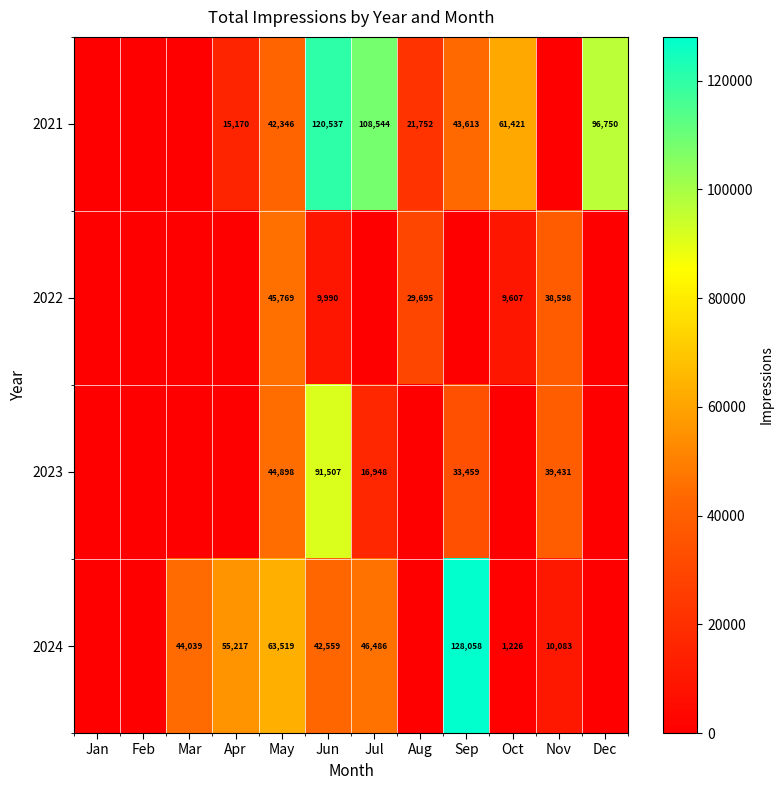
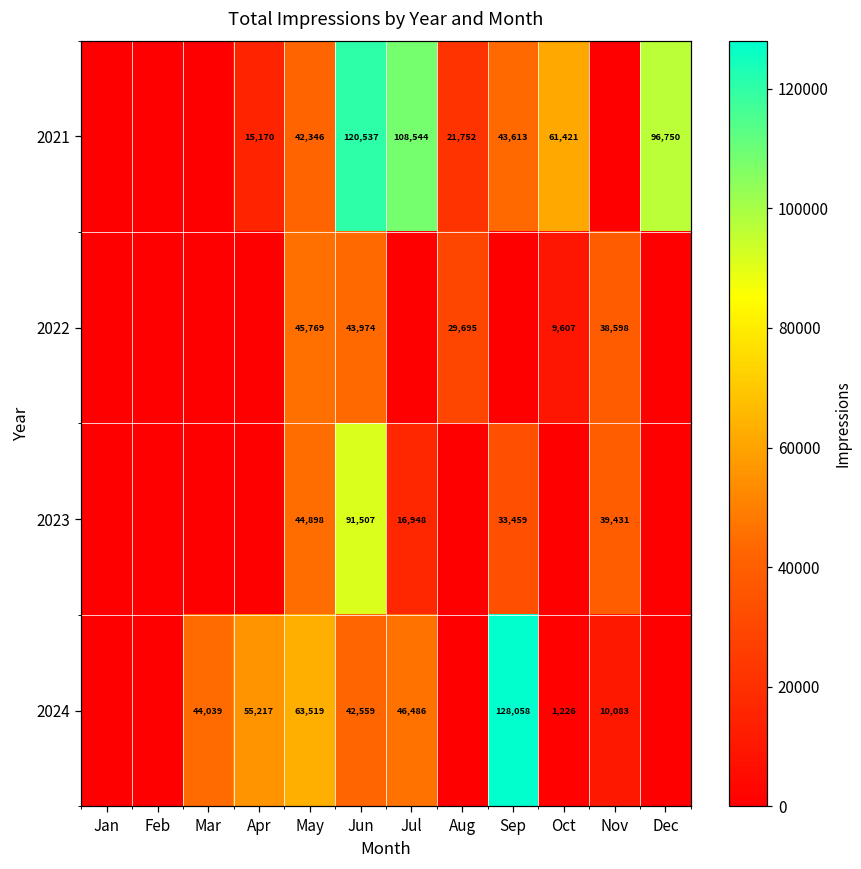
  {
    "2021": {
      "Apr": "15,170",
      "May": "42,346",
      "Jun": "120,537",
      "Jul": "108,544",
      "Aug": "21,752",
      "Sep": "43,613",
      "Oct": "61,421",
      "Dec": "96,750"
    },
    "2022": {
      "May": "45,769",
-     "Jun": "9,990",
+     "Jun": "43,974",
      "Aug": "29,695",
      "Oct": "9,607",
      "Nov": "38,598"
    },
    "2023": {
      "May": "44,898",
      "Jun": "91,507",
      "Jul": "16,948",
      "Sep": "33,459",
      "Nov": "39,431"
    },
    "2024": {
      "Mar": "44,039",
      "Apr": "55,217",
      "May": "63,519",
      "Jun": "42,559",
      "Jul": "46,486",
      "Sep": "128,058",
      "Oct": "1,226",
      "Nov": "10,083"
    }
  }
